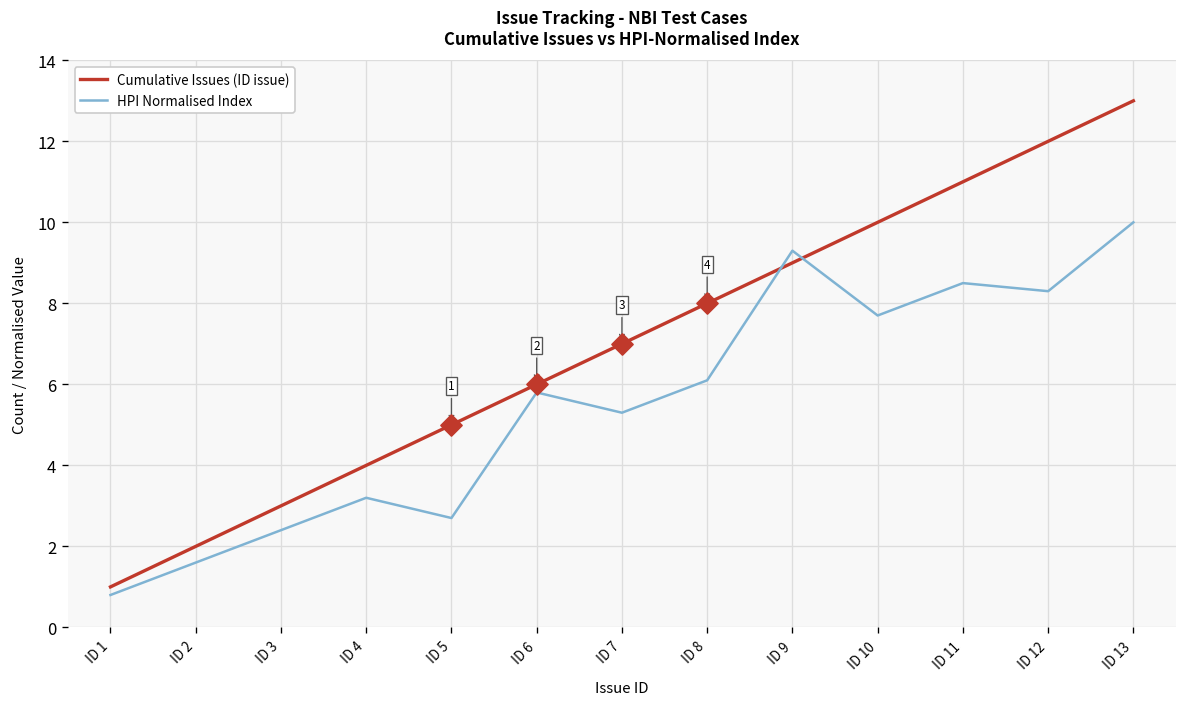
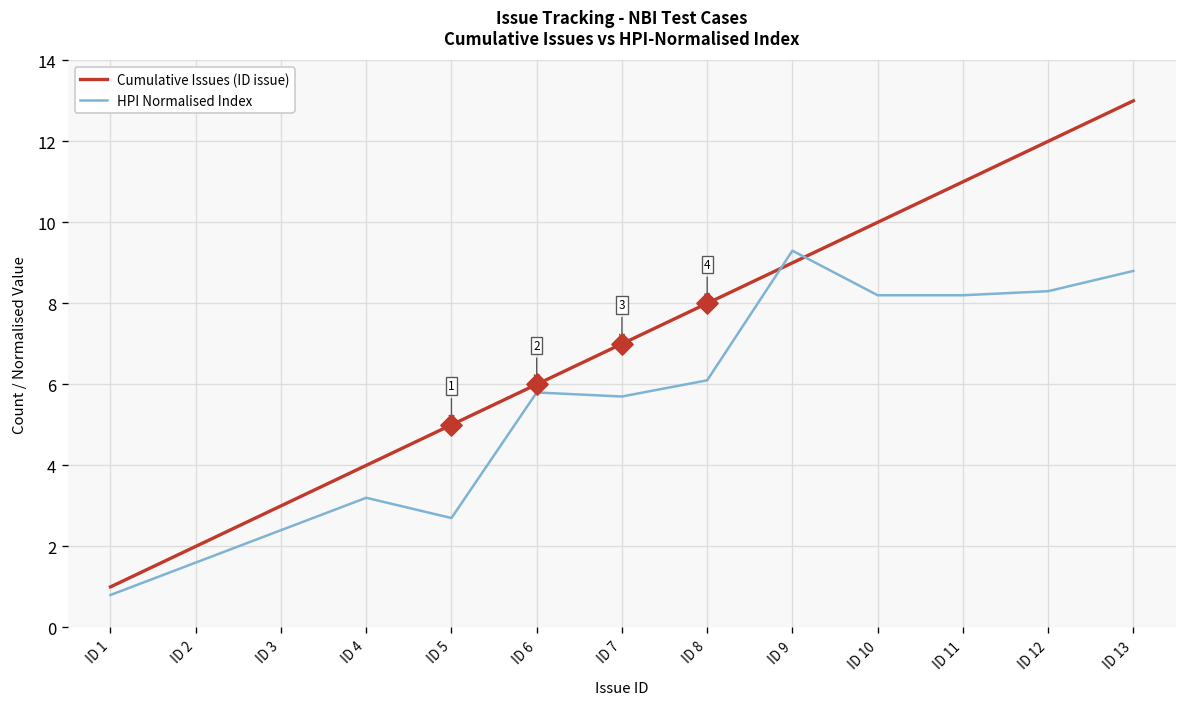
  {
    "HPI Normalised Index": {
      "ID 1": 0.8,
      "ID 2": 1.6,
      "ID 3": 2.4,
      "ID 4": 3.2,
      "ID 5": 2.7,
      "ID 6": 5.8,
-     "ID 7": 5.3,
+     "ID 7": 5.7,
      "ID 8": 6.1,
      "ID 9": 9.3,
-     "ID 10": 7.7,
-     "ID 11": 8.5,
+     "ID 10": 8.2,
+     "ID 11": 8.2,
      "ID 12": 8.3,
-     "ID 13": 10.0
+     "ID 13": 8.8
    }
  }
